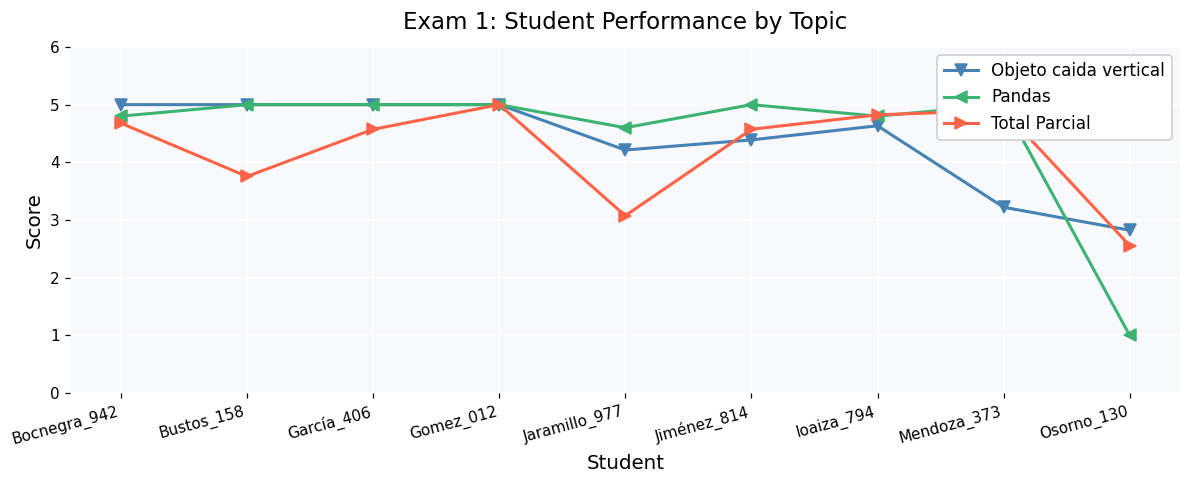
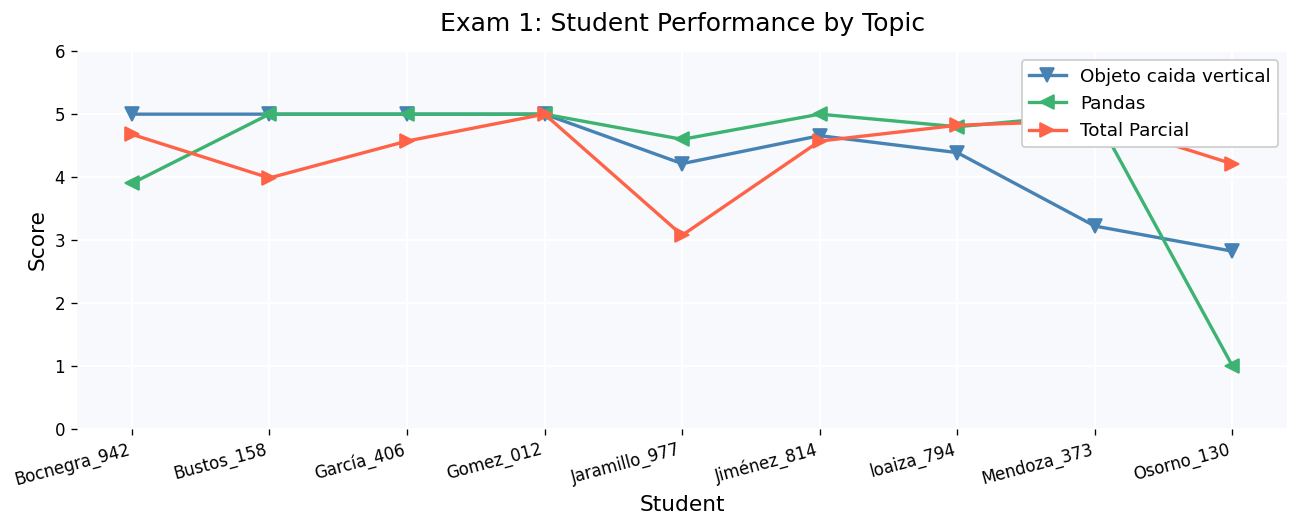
  {
    "Objeto caida vertical": {
      "Bocnegra_942": 5.0,
      "Jaramillo_977": 4.2,
-     "Jiménez_814": 4.4,
-     "loaiza_794": 4.6,
+     "Jiménez_814": 4.7,
+     "loaiza_794": 4.4,
      "Mendoza_373": 3.2,
      "Osorno_130": 2.8
    },
    "Pandas": {
-     "Bocnegra_942": 4.8,
+     "Bocnegra_942": 3.9,
      "Jaramillo_977": 4.6,
      "Jiménez_814": 5.0,
      "Osorno_130": 1.0
    },
    "Total Parcial": {
      "Bocnegra_942": 4.7,
-     "Bustos_158": 3.8,
+     "Bustos_158": 4.0,
      "García_406": 4.6,
      "Jaramillo_977": 3.1,
      "Jiménez_814": 4.6,
-     "Osorno_130": 2.6
+     "Osorno_130": 4.2
    }
  }
